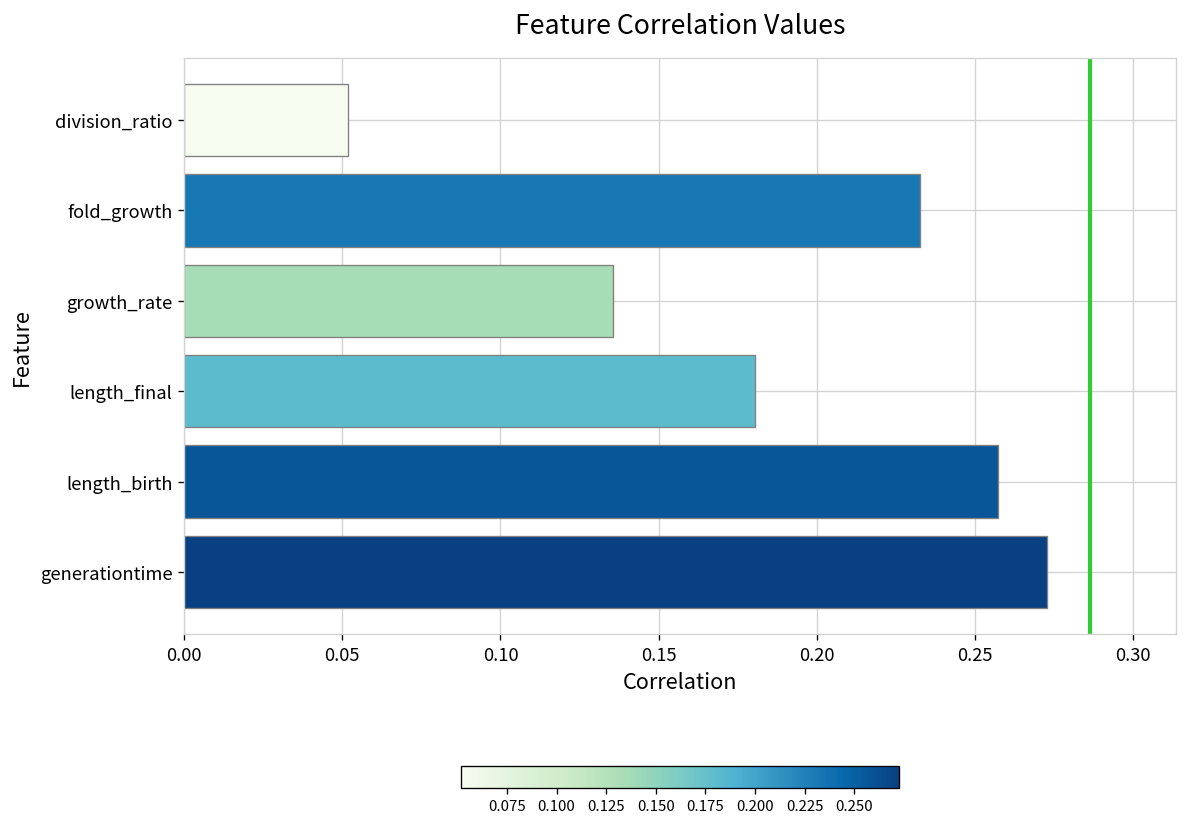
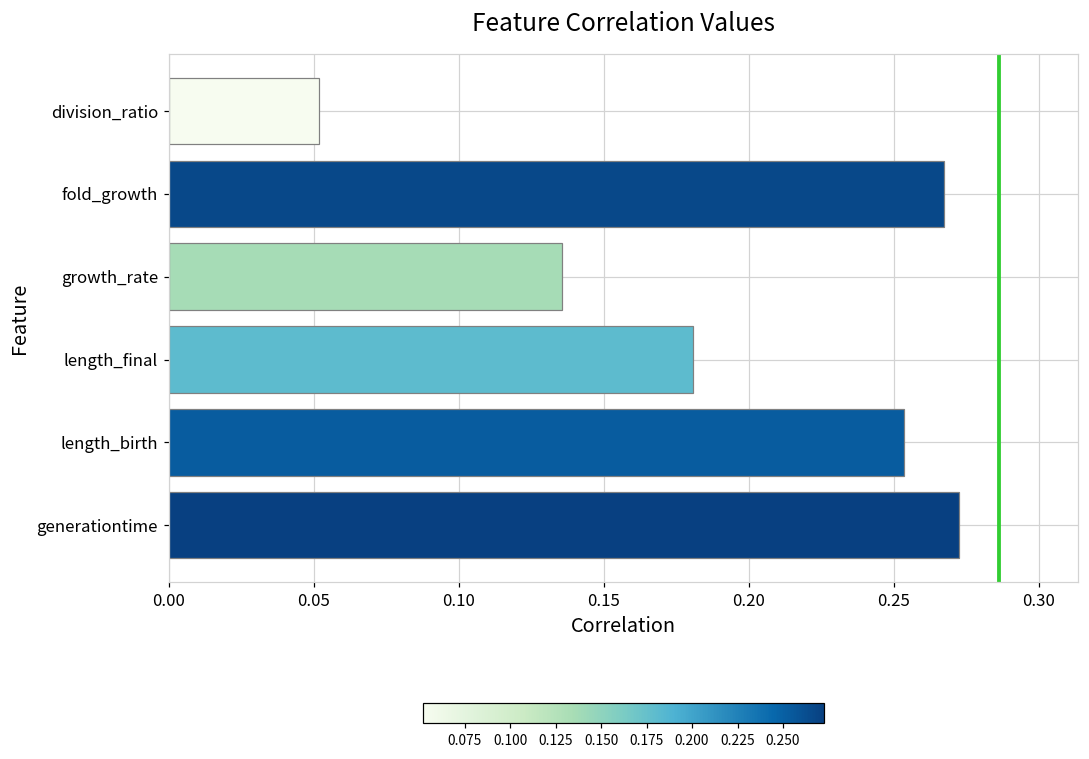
  {
    "division_ratio": 0.052,
-   "fold_growth": 0.233,
+   "fold_growth": 0.267,
    "growth_rate": 0.136,
    "length_final": 0.181,
-   "length_birth": 0.257,
+   "length_birth": 0.254,
    "generationtime": 0.273
  }
